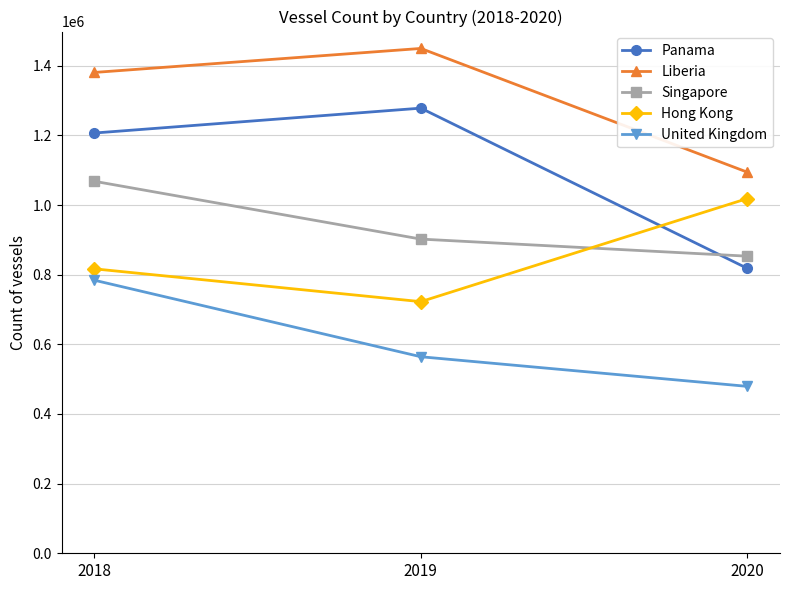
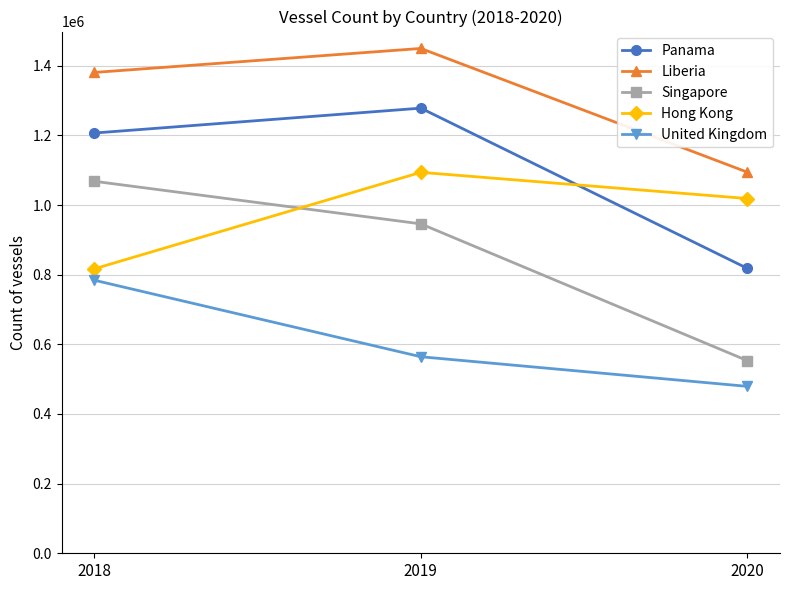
  {
    "Liberia": {
      "2018": 1380000,
      "2019": 1450000,
      "2020": 1090000
    },
    "Singapore": {
      "2018": 1070000,
-     "2019": 900000,
-     "2020": 850000
+     "2019": 950000,
+     "2020": 550000
    },
    "Hong Kong": {
      "2018": 820000,
-     "2019": 720000,
+     "2019": 1090000,
      "2020": 1020000
    }
  }
